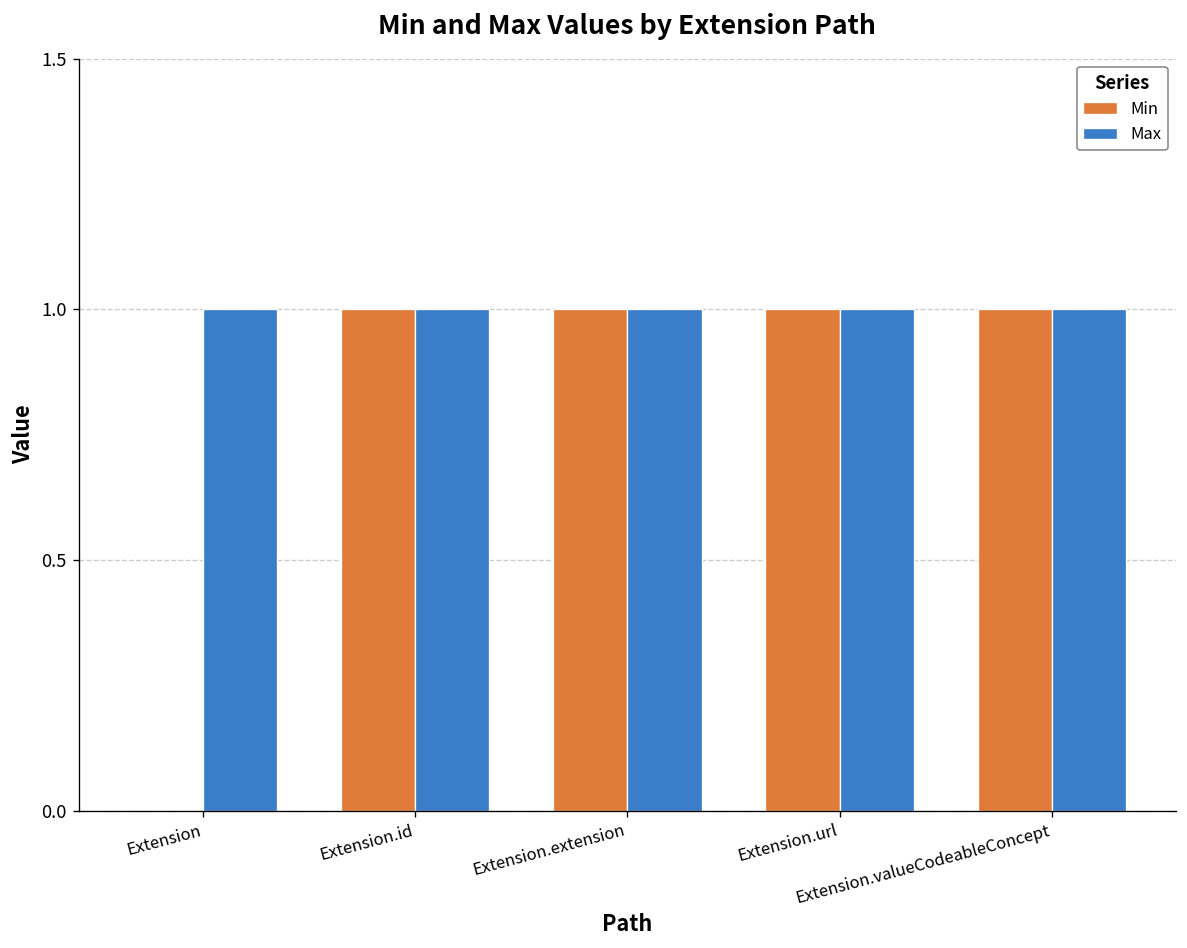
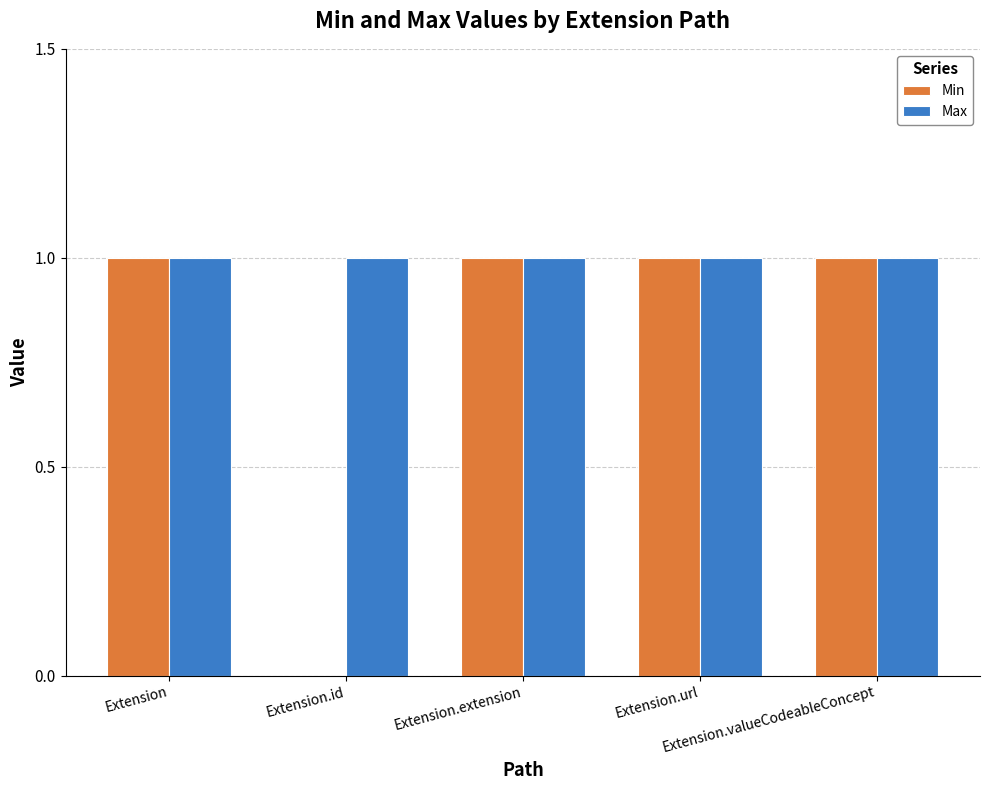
  {
    "Min": {
-     "Extension": 0,
-     "Extension.id": 1,
+     "Extension": 1,
+     "Extension.id": 0,
      "Extension.extension": 1,
      "Extension.url": 1,
      "Extension.valueCodeableConcept": 1
    },
    "Max": {
      "Extension": 1,
      "Extension.id": 1,
      "Extension.extension": 1,
      "Extension.url": 1,
      "Extension.valueCodeableConcept": 1
    }
  }
